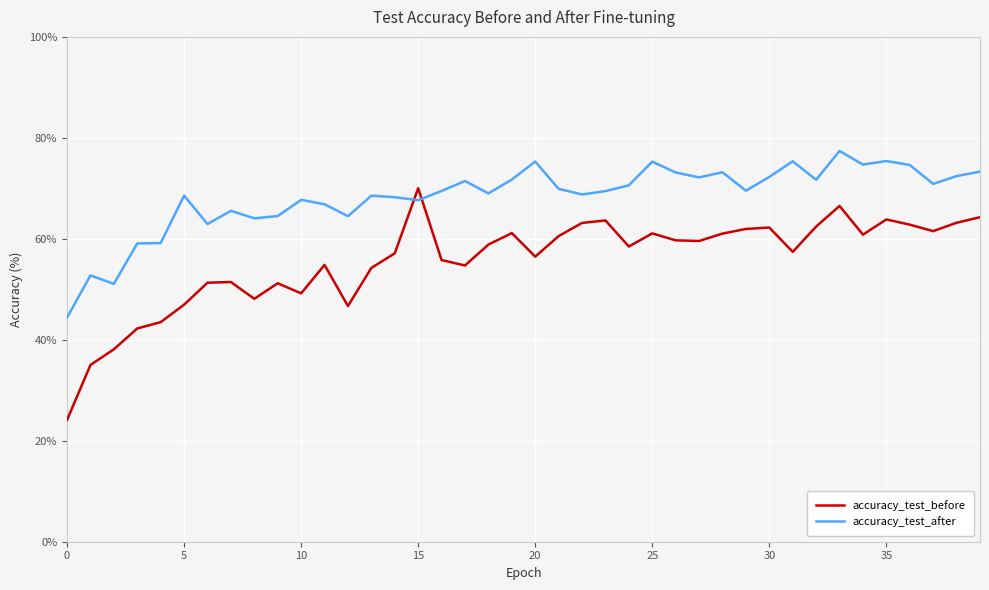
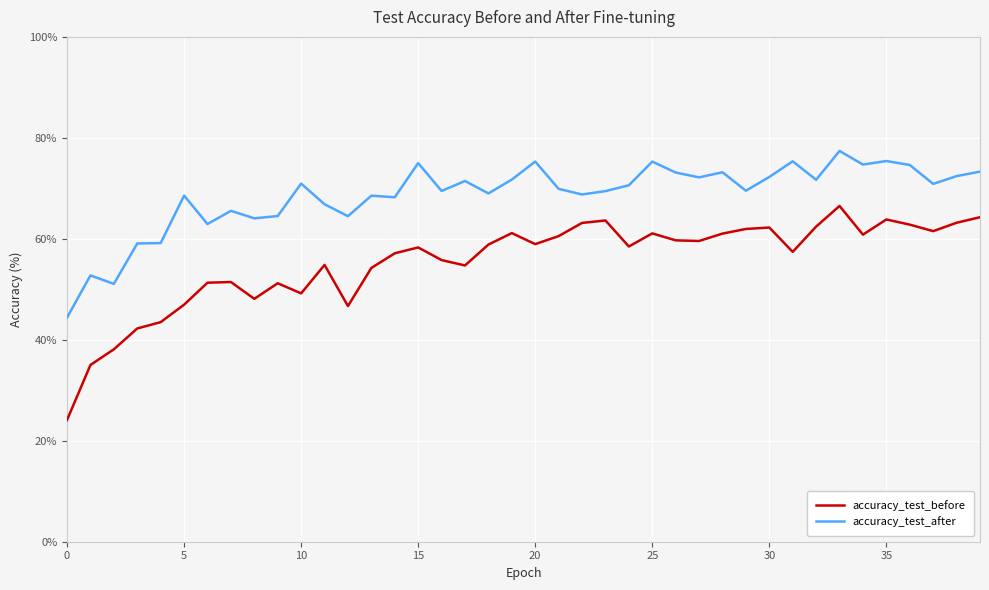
  {
    "accuracy_test_before": {
      "0": "24%",
      "5": "47%",
      "10": "49%",
-     "15": "70%",
-     "20": "56%",
+     "15": "58%",
+     "20": "59%",
      "25": "61%",
      "30": "62%",
      "35": "64%"
    },
    "accuracy_test_after": {
      "0": "44%",
      "5": "69%",
-     "10": "68%",
-     "15": "68%",
+     "10": "71%",
+     "15": "75%",
      "20": "75%",
      "25": "75%",
      "30": "72%",
      "35": "75%"
    }
  }
